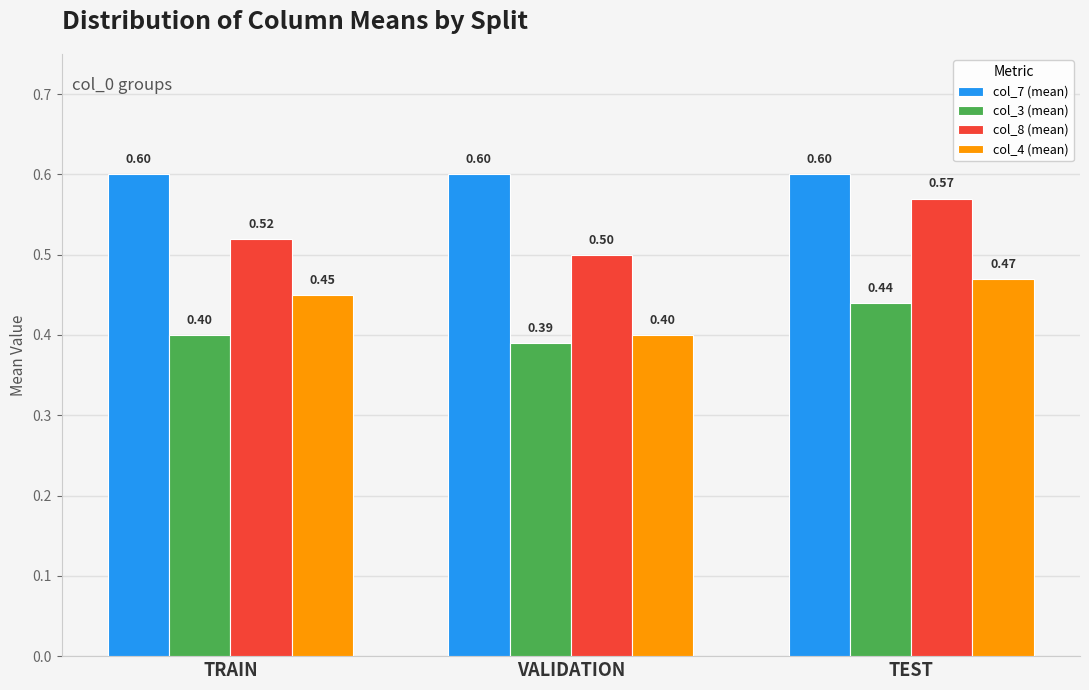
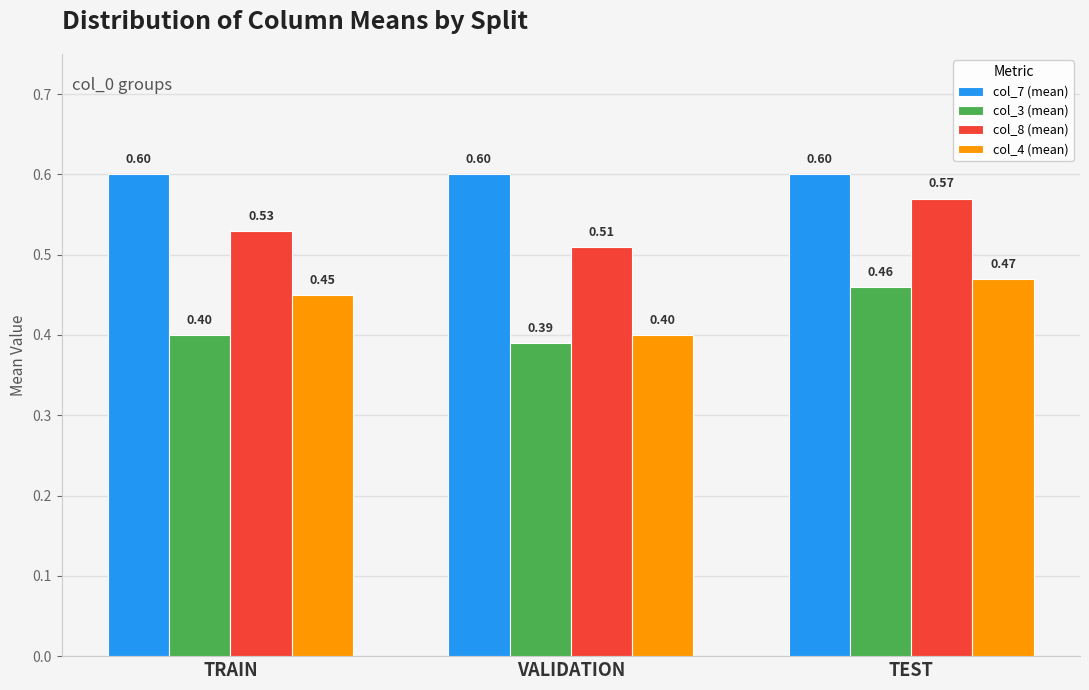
  {
    "col_7 (mean)": {
      "TRAIN": 0.60,
      "VALIDATION": 0.60,
      "TEST": 0.60
    },
    "col_3 (mean)": {
      "TRAIN": 0.40,
      "VALIDATION": 0.39,
-     "TEST": 0.44
+     "TEST": 0.46
    },
    "col_8 (mean)": {
-     "TRAIN": 0.52,
-     "VALIDATION": 0.50,
+     "TRAIN": 0.53,
+     "VALIDATION": 0.51,
      "TEST": 0.57
    },
    "col_4 (mean)": {
      "TRAIN": 0.45,
      "VALIDATION": 0.40,
      "TEST": 0.47
    }
  }
